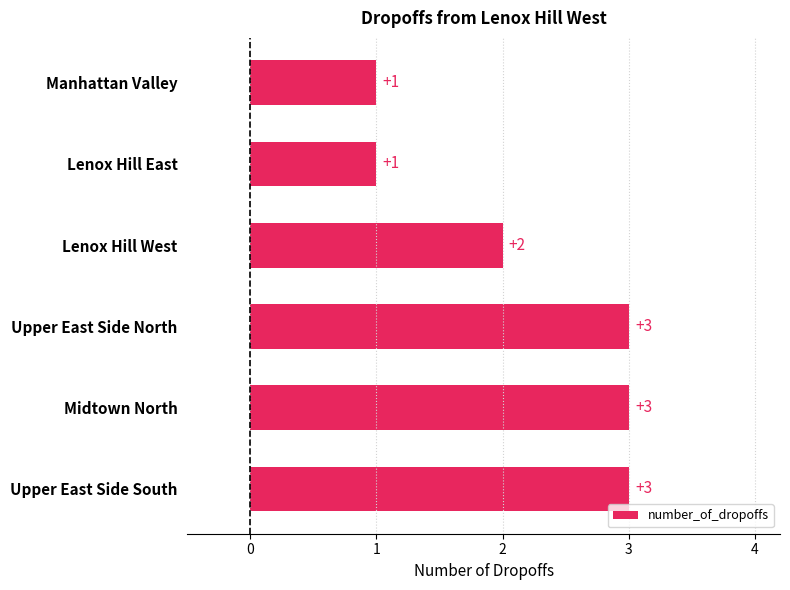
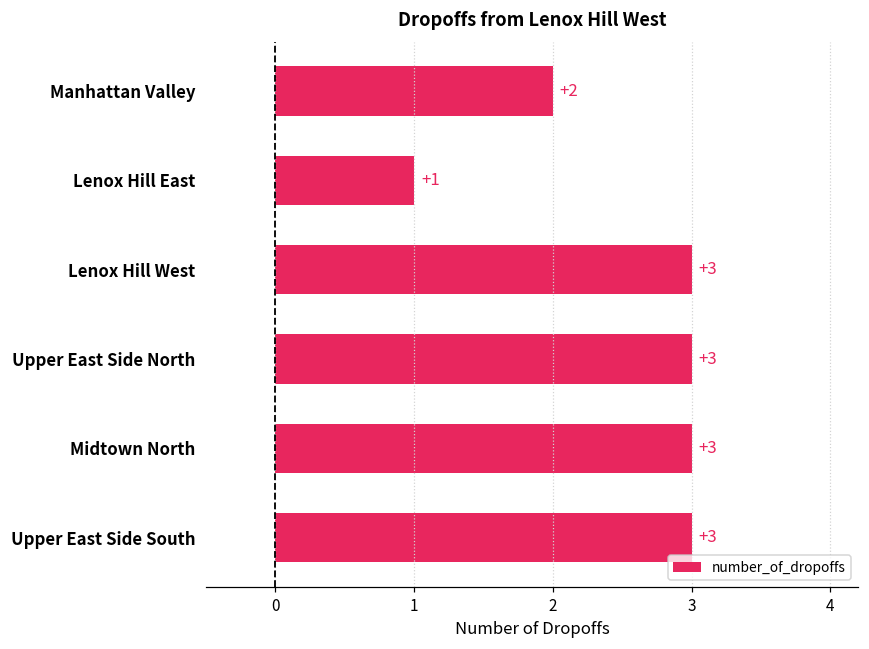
  {
-   "Manhattan Valley": "+1",
+   "Manhattan Valley": "+2",
    "Lenox Hill East": "+1",
-   "Lenox Hill West": "+2",
+   "Lenox Hill West": "+3",
    "Upper East Side North": "+3",
    "Midtown North": "+3",
    "Upper East Side South": "+3"
  }
